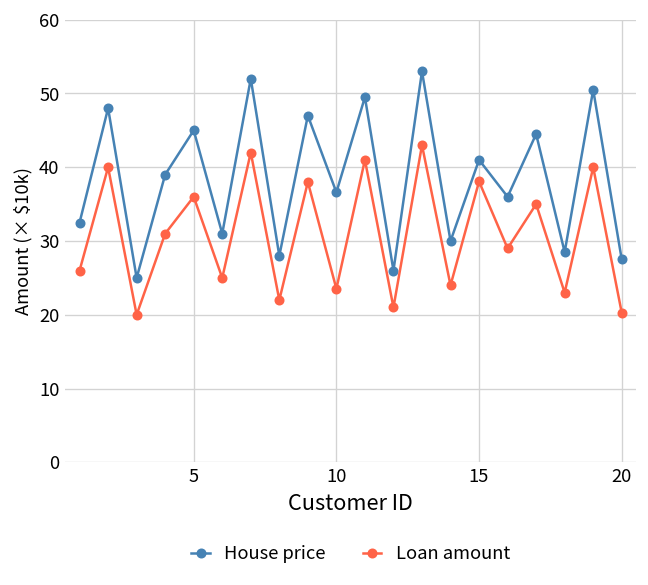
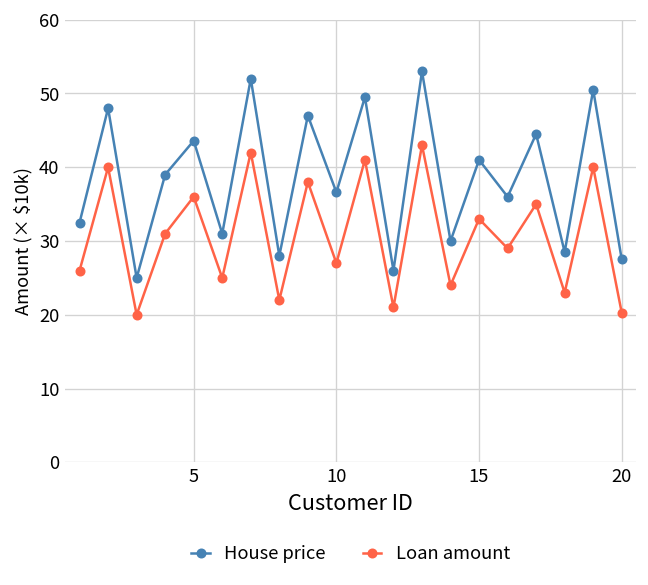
  {
    "House price": {
-     "5": 45,
+     "5": 44,
      "10": 37,
      "15": 41,
      "20": 28
    },
    "Loan amount": {
      "5": 36,
-     "10": 24,
-     "15": 38,
+     "10": 27,
+     "15": 33,
      "20": 20
    }
  }
